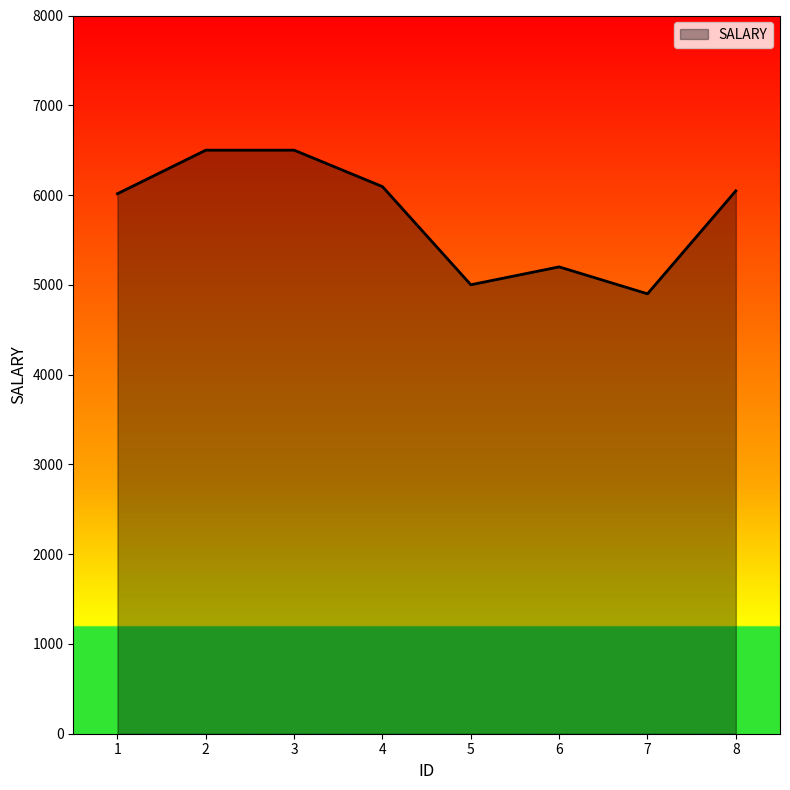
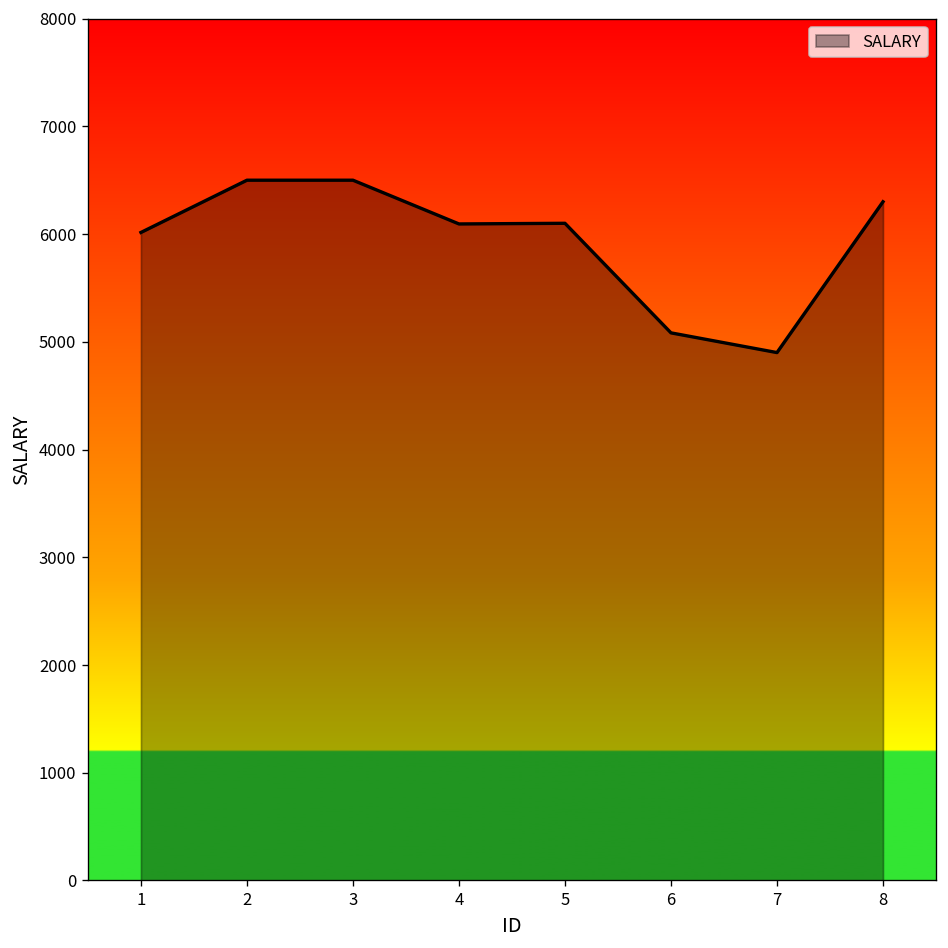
  {
    "1": 6000,
    "2": 6500,
    "3": 6500,
    "4": 6100,
-   "5": 5000,
-   "6": 5200,
+   "5": 6100,
+   "6": 5100,
    "7": 4900,
-   "8": 6000
+   "8": 6300
  }
